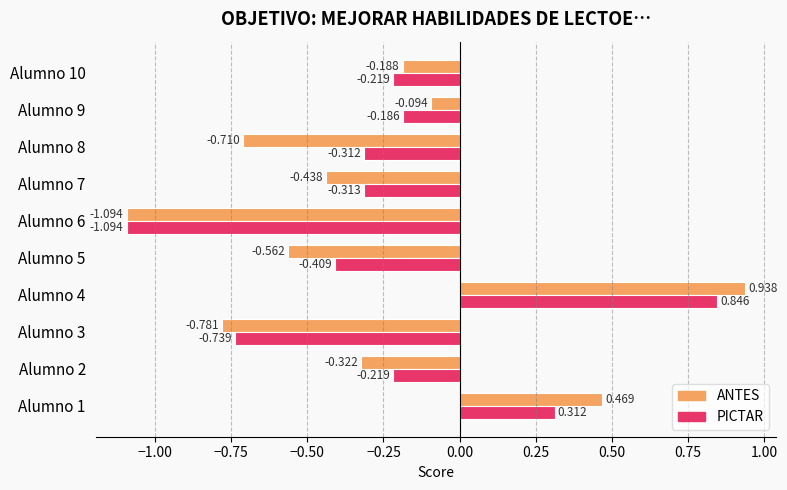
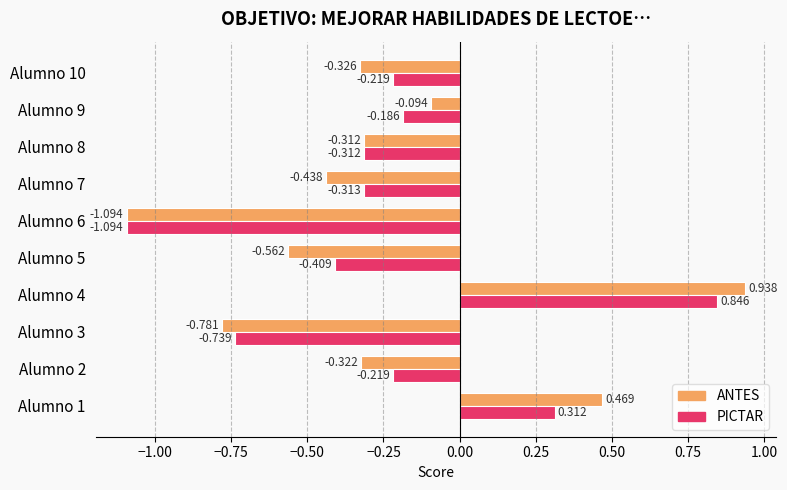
  {
    "ANTES": {
-     "Alumno 10": -0.188,
+     "Alumno 10": -0.326,
      "Alumno 9": -0.094,
-     "Alumno 8": -0.710,
+     "Alumno 8": -0.312,
      "Alumno 7": -0.438,
      "Alumno 6": -1.094,
      "Alumno 5": -0.562,
      "Alumno 4": 0.938,
      "Alumno 3": -0.781,
      "Alumno 2": -0.322,
      "Alumno 1": 0.469
    },
    "PICTAR": {
      "Alumno 10": -0.219,
      "Alumno 9": -0.186,
      "Alumno 8": -0.312,
      "Alumno 7": -0.313,
      "Alumno 6": -1.094,
      "Alumno 5": -0.409,
      "Alumno 4": 0.846,
      "Alumno 3": -0.739,
      "Alumno 2": -0.219,
      "Alumno 1": 0.312
    }
  }
